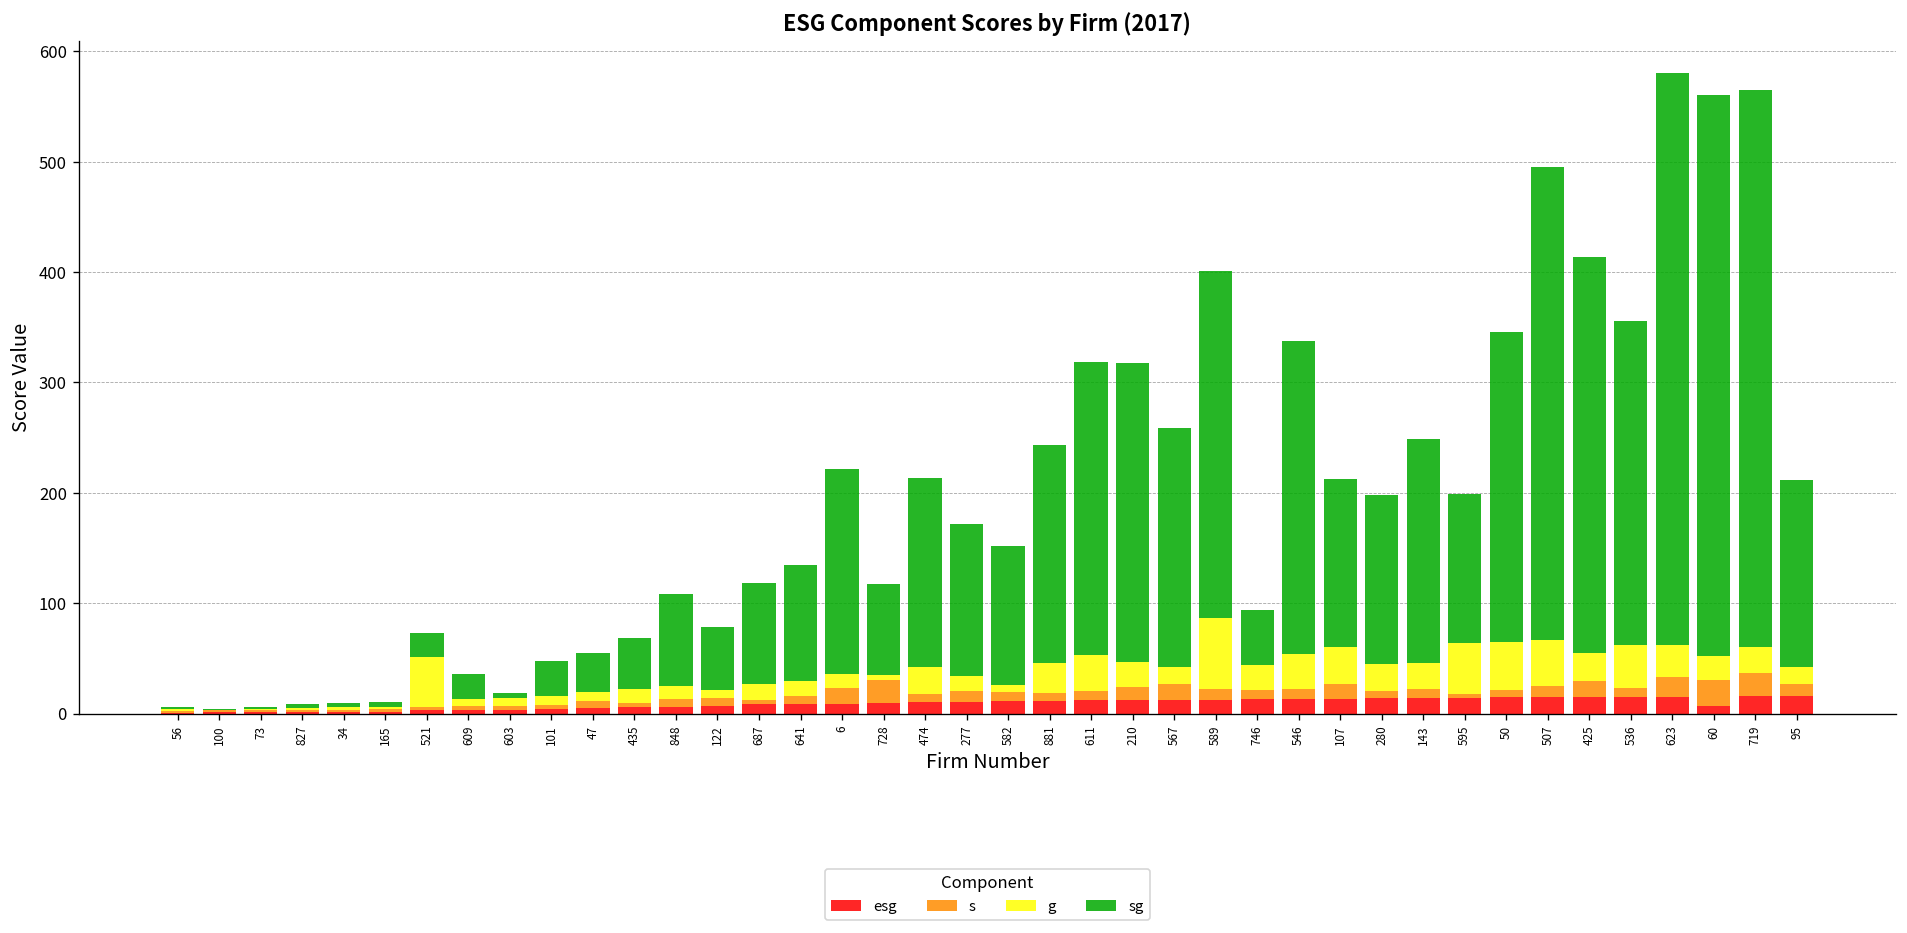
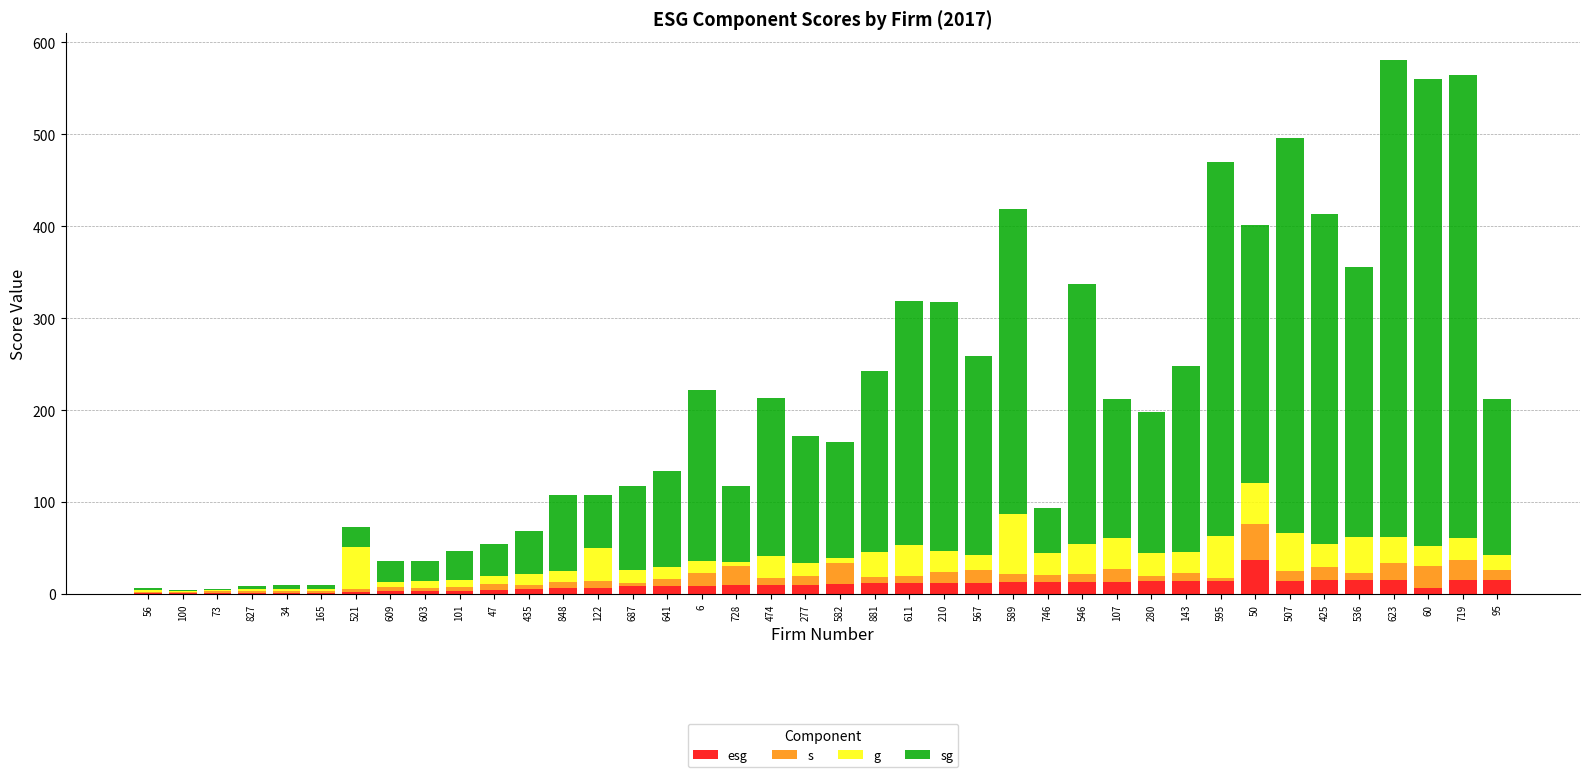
  {
    "esg": {
      "521": 0,
      "609": 0,
      "603": 0,
      "101": 0,
      "47": 0,
      "435": 10,
      "848": 10,
      "122": 10,
      "687": 10,
      "641": 10,
      "6": 10,
      "728": 10,
      "474": 10,
      "277": 10,
      "582": 10,
      "881": 10,
      "611": 10,
      "210": 10,
      "567": 10,
      "589": 10,
      "746": 10,
      "546": 10,
      "107": 10,
      "280": 10,
      "143": 10,
      "595": 10,
-     "50": 10,
+     "50": 40,
      "507": 10,
      "425": 20,
      "536": 20,
      "623": 20,
      "60": 10,
      "719": 20,
      "95": 20
    },
    "s": {
      "521": 0,
      "609": 0,
      "603": 0,
      "101": 0,
      "47": 10,
      "435": 0,
      "848": 10,
      "122": 10,
      "687": 0,
      "641": 10,
      "6": 10,
      "728": 20,
      "474": 10,
      "277": 10,
-     "582": 10,
+     "582": 20,
      "881": 10,
      "611": 10,
      "210": 10,
      "567": 10,
      "589": 10,
      "746": 10,
      "546": 10,
      "107": 10,
      "280": 10,
      "143": 10,
      "595": 0,
-     "50": 10,
+     "50": 40,
      "507": 10,
      "425": 10,
      "536": 10,
      "623": 20,
      "60": 20,
      "719": 20,
      "95": 10
    },
    "g": {
      "521": 50,
      "609": 10,
      "603": 10,
      "101": 10,
      "47": 10,
      "435": 10,
      "848": 10,
-     "122": 10,
+     "122": 40,
      "687": 10,
      "641": 10,
      "6": 10,
      "728": 0,
      "474": 20,
      "277": 10,
      "582": 10,
      "881": 30,
      "611": 30,
      "210": 20,
      "567": 20,
      "589": 60,
      "746": 20,
      "546": 30,
      "107": 30,
      "280": 20,
      "143": 20,
      "595": 50,
      "50": 40,
      "507": 40,
      "425": 30,
      "536": 40,
      "623": 30,
      "60": 20,
      "719": 20,
      "95": 20
    },
    "sg": {
      "827": 0,
      "34": 0,
      "165": 0,
      "521": 20,
      "609": 20,
-     "603": 10,
+     "603": 20,
      "101": 30,
      "47": 30,
      "435": 50,
      "848": 80,
      "122": 60,
      "687": 90,
      "641": 100,
      "6": 190,
      "728": 80,
      "474": 170,
      "277": 140,
      "582": 130,
      "881": 200,
      "611": 270,
      "210": 270,
      "567": 220,
-     "589": 310,
+     "589": 330,
      "746": 50,
      "546": 280,
      "107": 150,
      "280": 150,
      "143": 200,
-     "595": 140,
+     "595": 410,
      "50": 280,
      "507": 430,
      "425": 360,
      "536": 290,
      "623": 520,
      "60": 510,
      "719": 500,
      "95": 170
    }
  }
